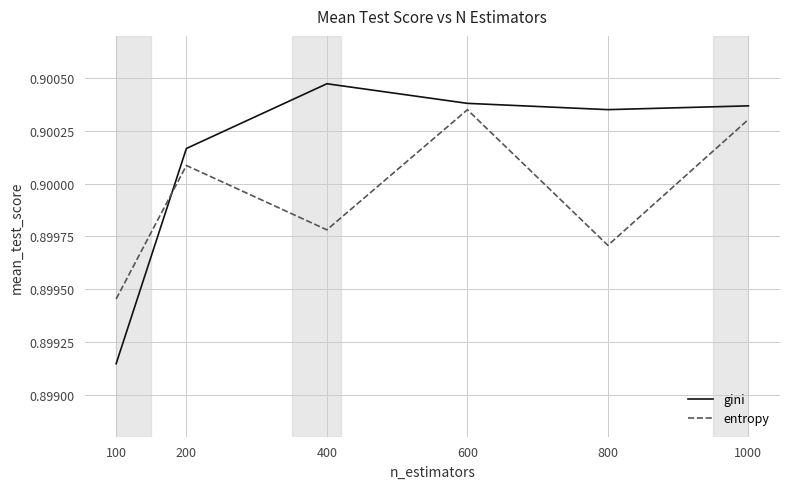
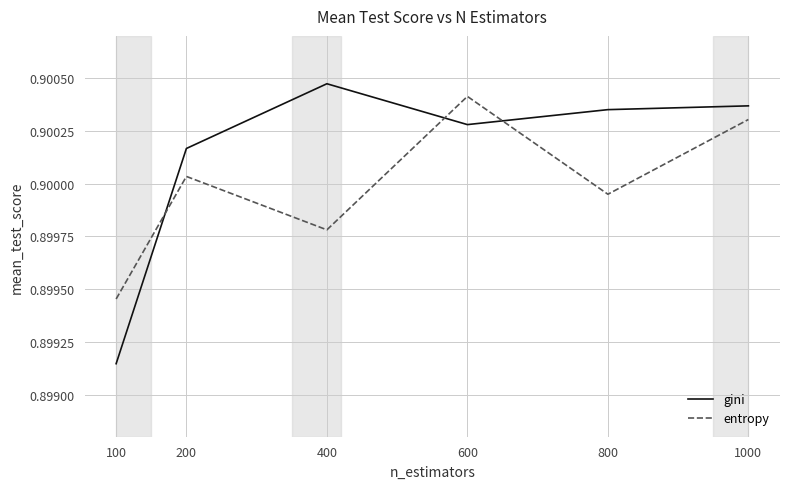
  {
    "gini": {
      "100": 0.89915,
      "200": 0.90017,
      "400": 0.90047,
-     "600": 0.90038,
+     "600": 0.90028,
      "800": 0.90035,
      "1000": 0.90037
    },
    "entropy": {
      "100": 0.89945,
-     "200": 0.90009,
+     "200": 0.90003,
      "400": 0.89978,
-     "600": 0.90035,
-     "800": 0.89971,
+     "600": 0.90041,
+     "800": 0.89995,
      "1000": 0.90030
    }
  }
